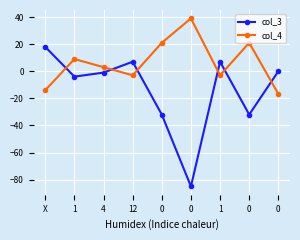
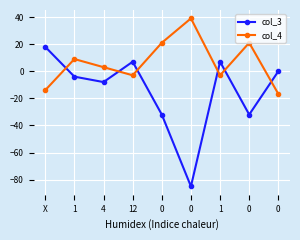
  {
    "col_3": {
      "X": 18,
-     "4": -1,
+     "4": -8,
      "12": 7
    },
    "col_4": {
      "X": -14,
      "4": 3,
      "12": -3
    }
  }
